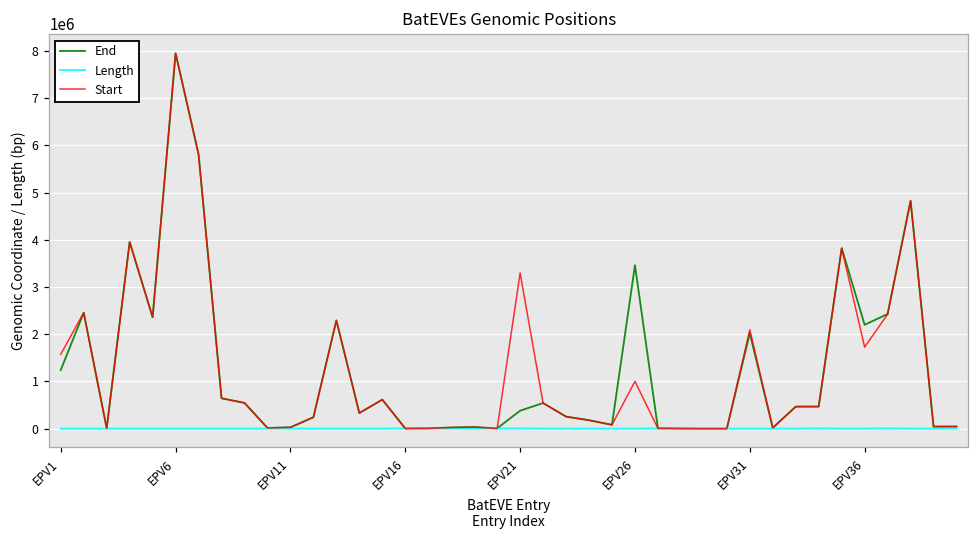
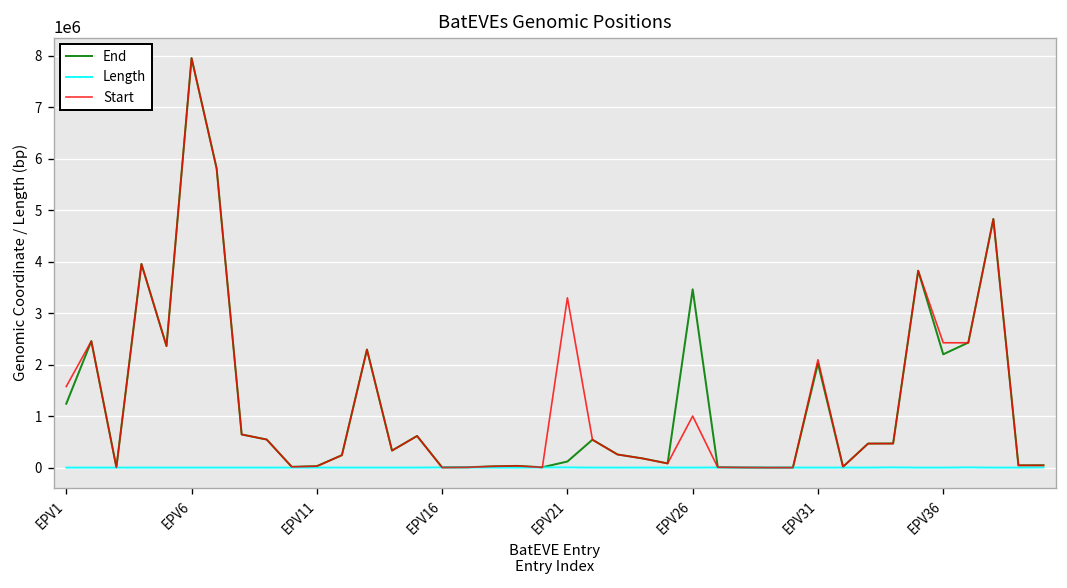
  {
    "End": {
      "EPV1": 1200000,
-     "EPV21": 400000,
+     "EPV21": 100000,
      "EPV26": 3500000,
      "EPV31": 2000000,
      "EPV36": 2200000
    },
    "Length": {
      "EPV1": 0,
      "EPV6": 0,
      "EPV21": 0,
      "EPV26": 0,
      "EPV31": 0,
      "EPV36": 0
    },
    "Start": {
      "EPV1": 1600000,
      "EPV21": 3300000,
      "EPV26": 1000000,
      "EPV31": 2100000,
-     "EPV36": 1700000
+     "EPV36": 2400000
    }
  }
